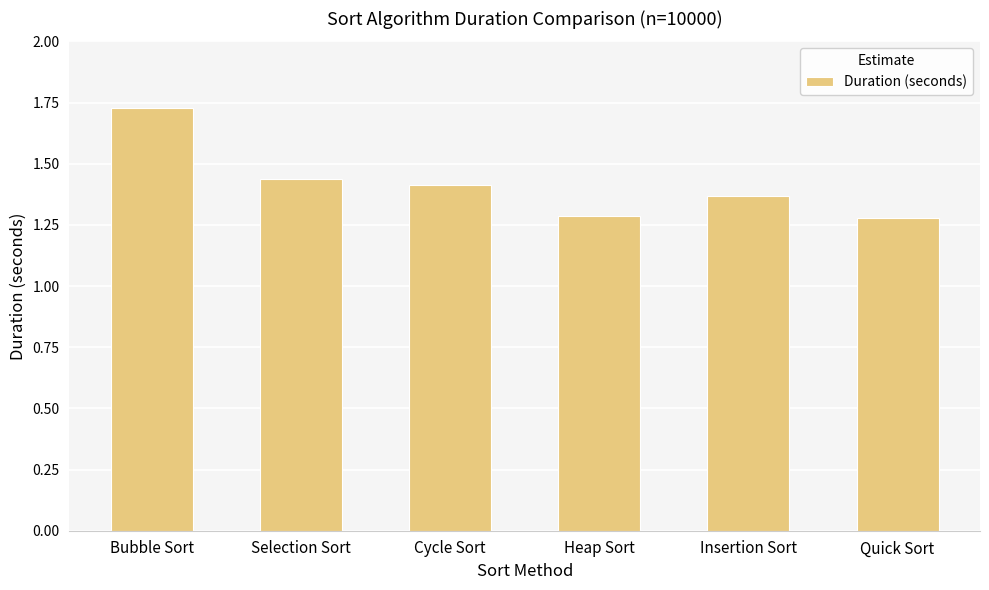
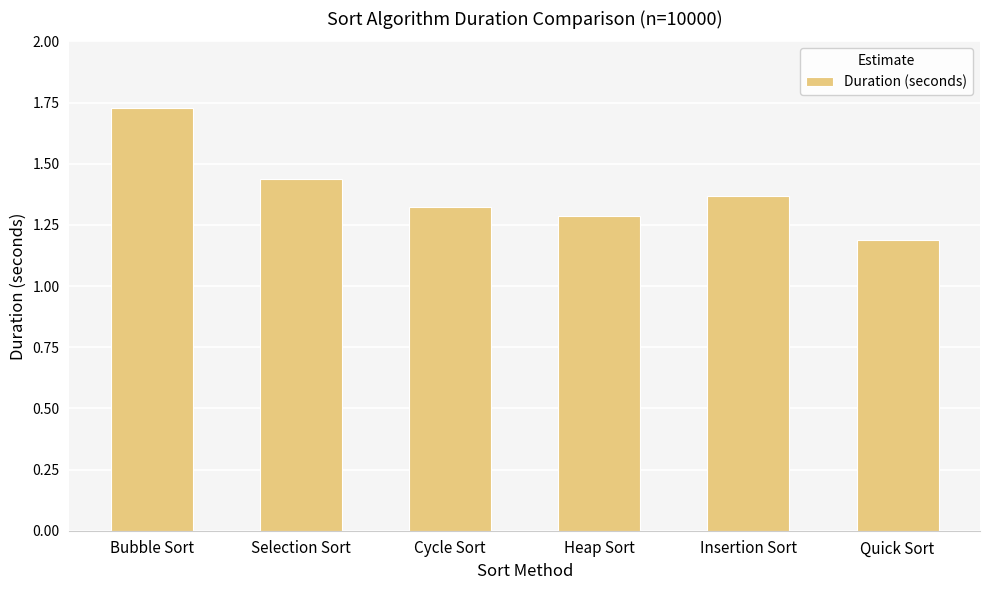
  {
    "Bubble Sort": 1.73,
    "Selection Sort": 1.44,
-   "Cycle Sort": 1.41,
+   "Cycle Sort": 1.32,
    "Heap Sort": 1.29,
    "Insertion Sort": 1.37,
-   "Quick Sort": 1.28
+   "Quick Sort": 1.19
  }
